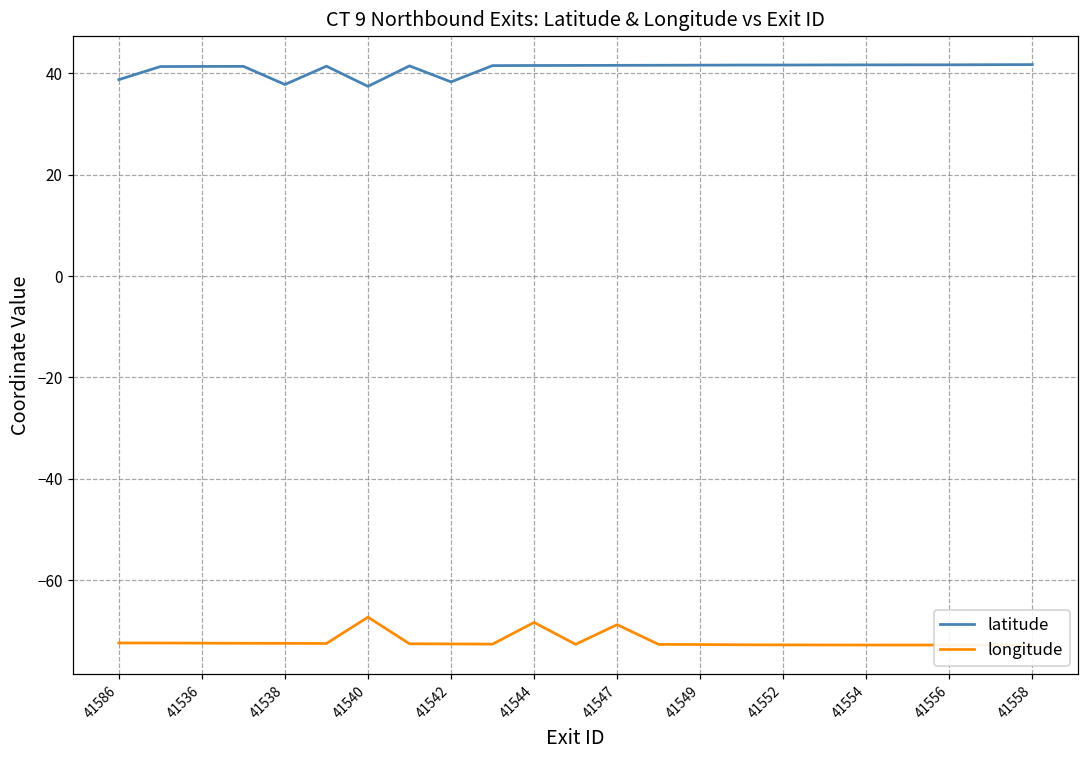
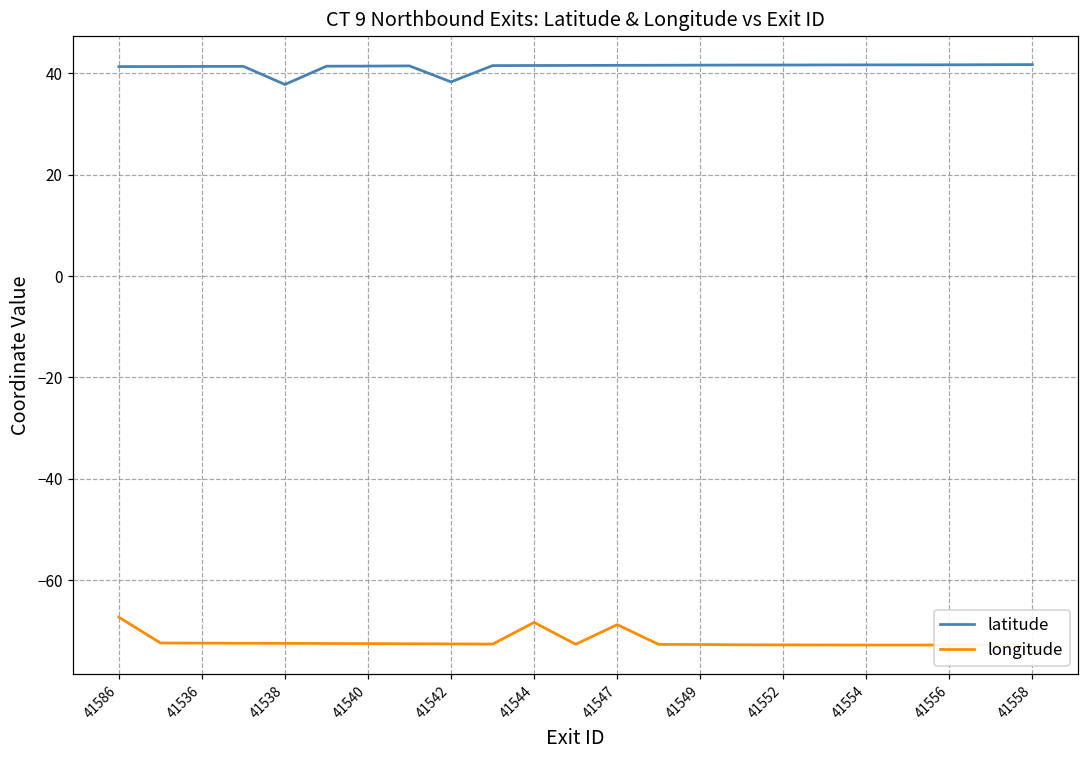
  {
    "latitude": {
-     "41586": 39,
+     "41586": 41,
      "41536": 41,
      "41538": 38,
-     "41540": 37,
+     "41540": 41,
      "41542": 38,
      "41544": 42,
      "41547": 42,
      "41549": 42,
      "41552": 42,
      "41554": 42,
      "41556": 42,
      "41558": 42
    },
    "longitude": {
-     "41586": -72,
+     "41586": -67,
      "41536": -72,
      "41538": -72,
-     "41540": -67,
+     "41540": -72,
      "41542": -73,
      "41544": -68,
      "41547": -69,
      "41549": -73,
      "41552": -73,
      "41554": -73
    }
  }
